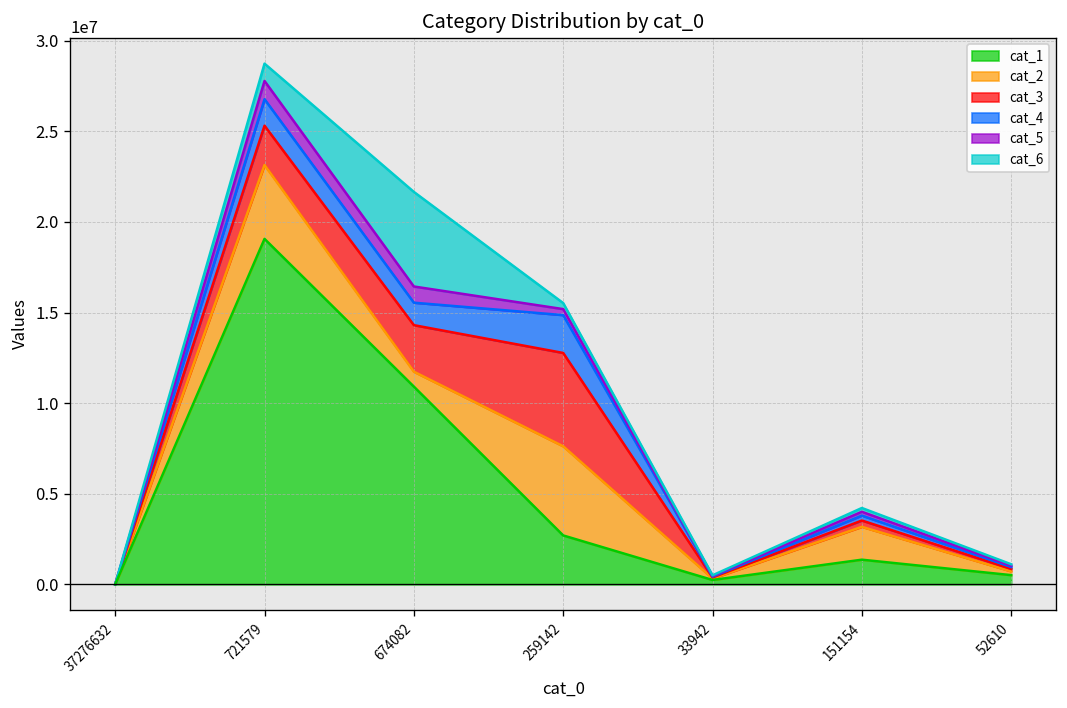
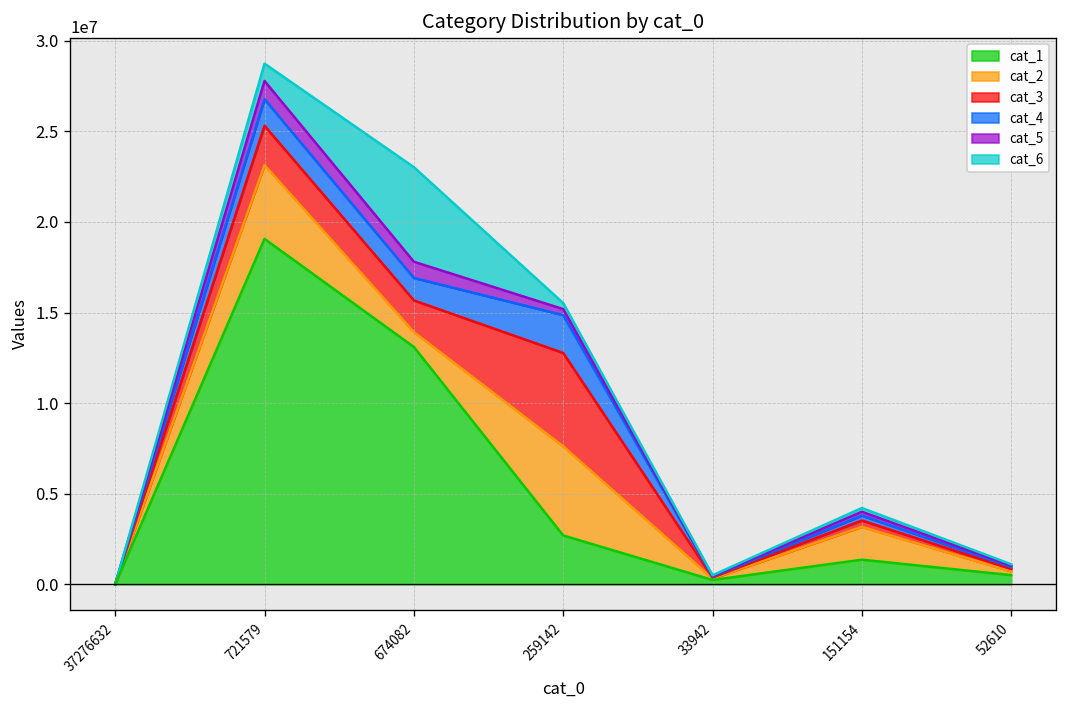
  {
    "cat_1": {
      "721579": 19100000,
-     "674082": 10900000,
+     "674082": 13100000,
      "259142": 2700000,
      "151154": 1400000,
      "52610": 500000
    },
    "cat_2": {
      "721579": 4100000,
      "674082": 800000,
      "259142": 4900000,
      "151154": 1800000
    },
    "cat_3": {
      "721579": 2200000,
-     "674082": 2600000,
+     "674082": 1700000,
      "259142": 5200000,
      "151154": 300000
    },
    "cat_4": {
      "721579": 1500000,
      "674082": 1200000,
      "259142": 2100000,
      "151154": 300000
    },
    "cat_5": {
      "721579": 1000000,
      "674082": 900000,
      "259142": 300000,
      "151154": 200000
    },
    "cat_6": {
      "721579": 1000000,
      "674082": 5200000,
      "259142": 300000,
      "151154": 200000
    }
  }
